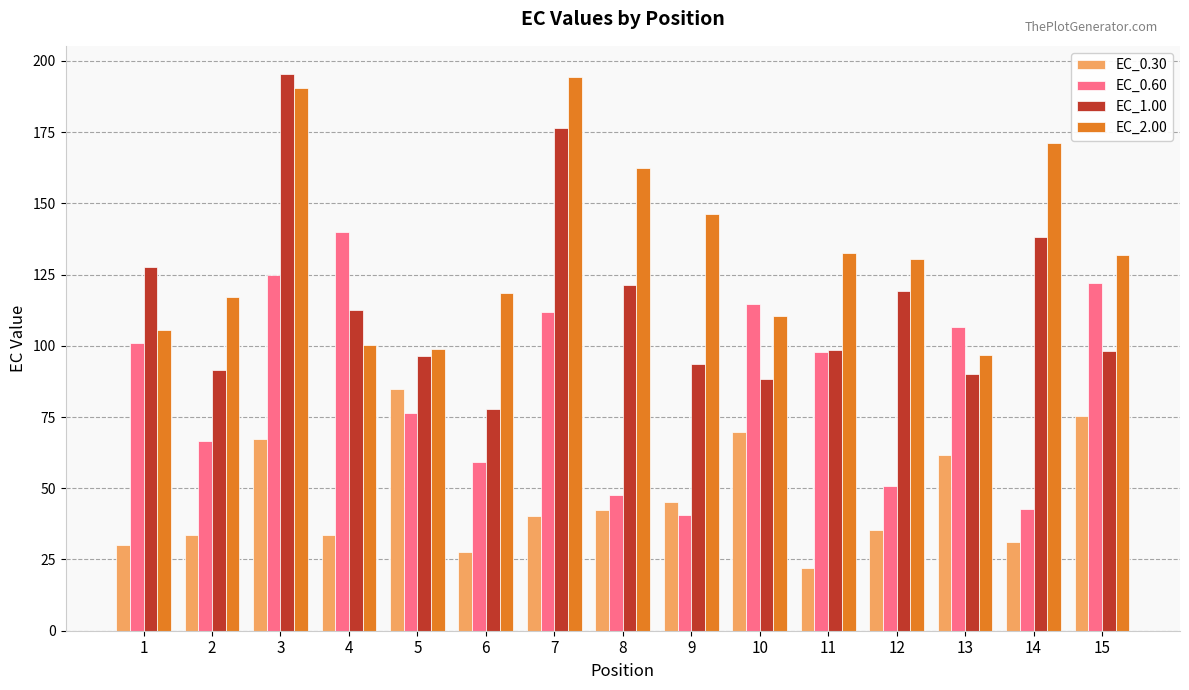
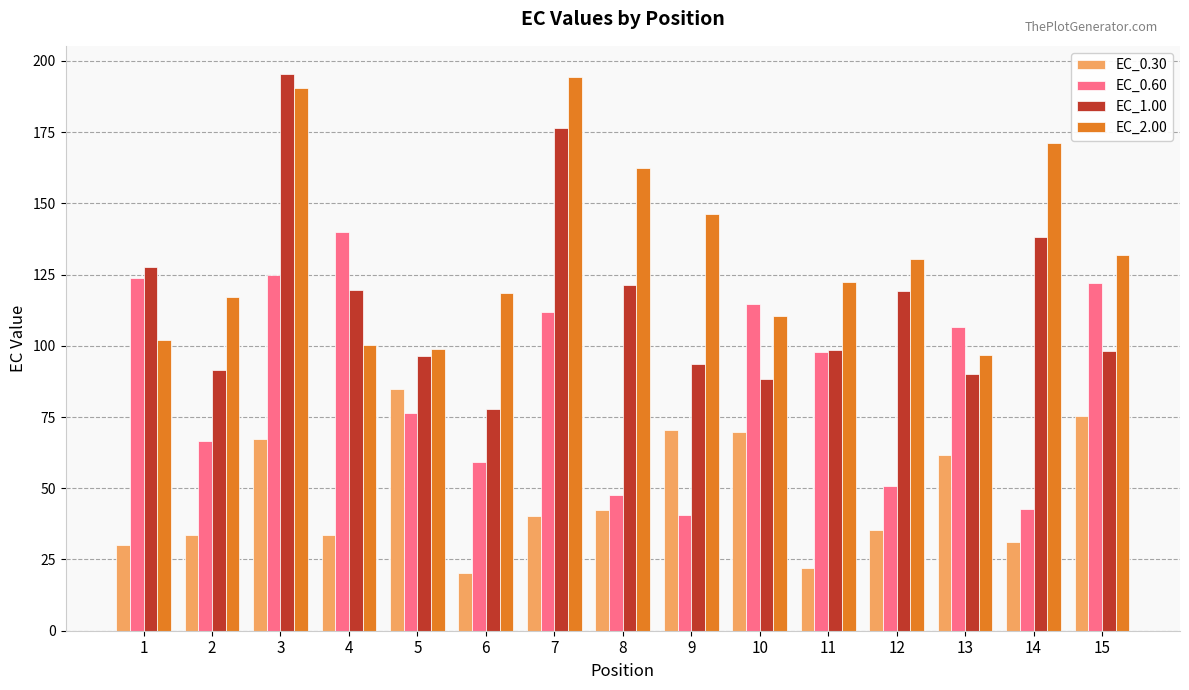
  {
    "EC_0.30": {
      "1": 30,
      "2": 34,
      "3": 67,
      "4": 34,
      "5": 85,
-     "6": 28,
+     "6": 20,
      "7": 40,
      "8": 42,
-     "9": 45,
+     "9": 71,
      "10": 70,
      "11": 22,
      "12": 35,
      "13": 62,
      "14": 31,
      "15": 75
    },
    "EC_0.60": {
-     "1": 101,
+     "1": 124,
      "2": 67,
      "3": 125,
      "4": 140,
      "5": 76,
      "6": 59,
      "7": 112,
      "8": 48,
      "9": 40,
      "10": 115,
      "11": 98,
      "12": 51,
      "13": 106,
      "14": 43,
      "15": 122
    },
    "EC_1.00": {
      "1": 128,
      "2": 92,
      "3": 195,
-     "4": 113,
+     "4": 120,
      "5": 96,
      "6": 78,
      "7": 177,
      "8": 121,
      "9": 94,
      "10": 88,
      "11": 99,
      "12": 119,
      "13": 90,
      "14": 138,
      "15": 98
    },
    "EC_2.00": {
-     "1": 106,
+     "1": 102,
      "2": 117,
      "3": 191,
      "4": 100,
      "5": 99,
      "6": 119,
      "7": 194,
      "8": 162,
      "9": 146,
      "10": 111,
-     "11": 133,
+     "11": 122,
      "12": 131,
      "13": 97,
      "14": 171,
      "15": 132
    }
  }
